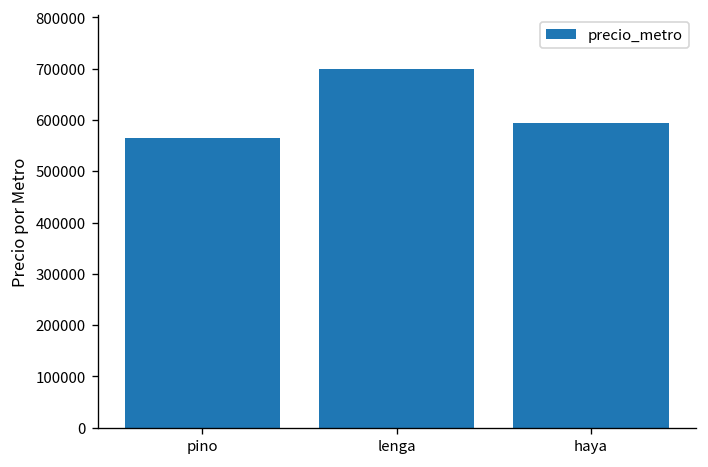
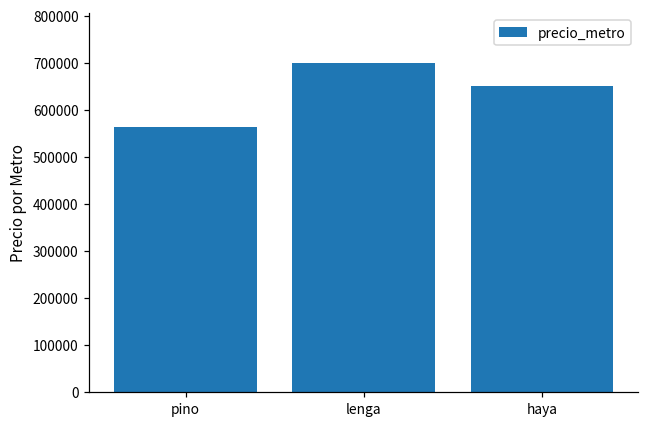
  {
    "pino": 560000,
    "lenga": 700000,
-   "haya": 590000
+   "haya": 650000
  }
